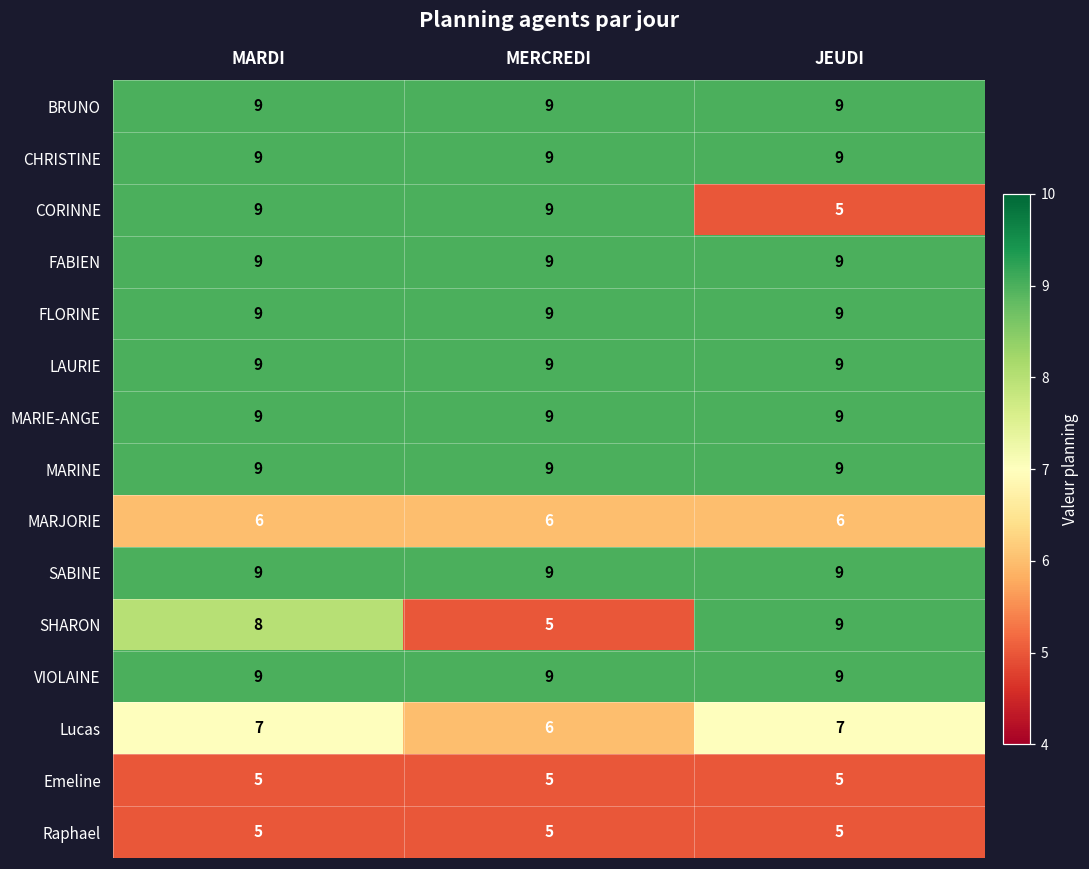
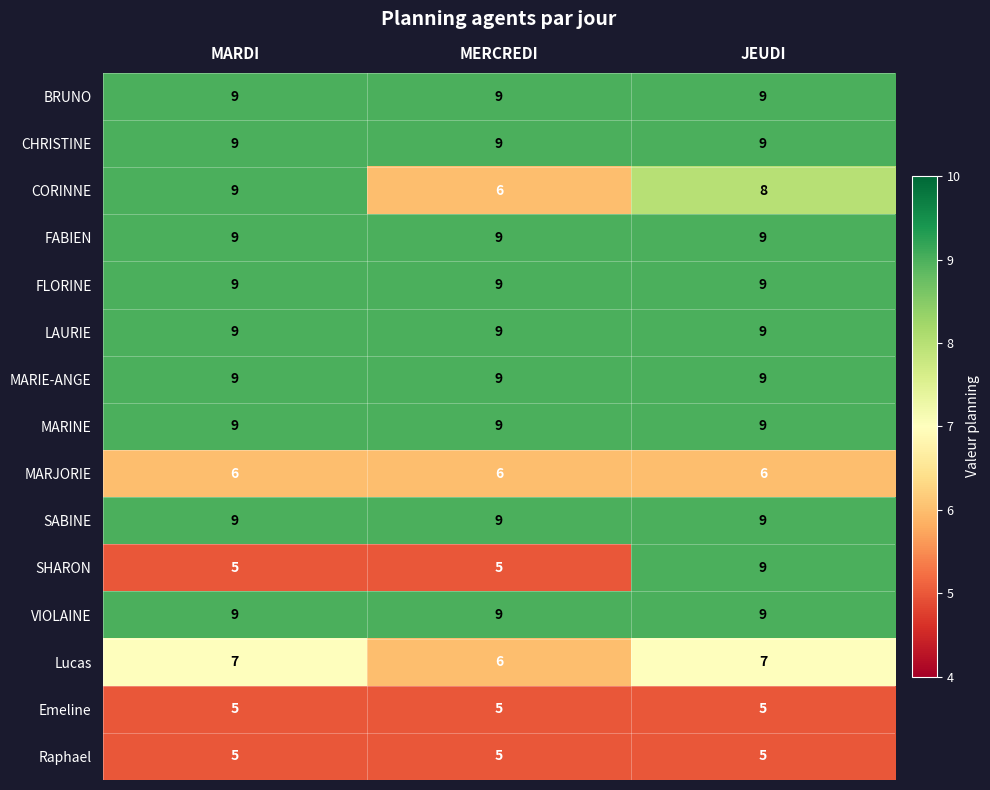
  {
    "BRUNO": {
      "MARDI": 9,
      "MERCREDI": 9,
      "JEUDI": 9
    },
    "CHRISTINE": {
      "MARDI": 9,
      "MERCREDI": 9,
      "JEUDI": 9
    },
    "CORINNE": {
      "MARDI": 9,
-     "MERCREDI": 9,
-     "JEUDI": 5
+     "MERCREDI": 6,
+     "JEUDI": 8
    },
    "FABIEN": {
      "MARDI": 9,
      "MERCREDI": 9,
      "JEUDI": 9
    },
    "FLORINE": {
      "MARDI": 9,
      "MERCREDI": 9,
      "JEUDI": 9
    },
    "LAURIE": {
      "MARDI": 9,
      "MERCREDI": 9,
      "JEUDI": 9
    },
    "MARIE-ANGE": {
      "MARDI": 9,
      "MERCREDI": 9,
      "JEUDI": 9
    },
    "MARINE": {
      "MARDI": 9,
      "MERCREDI": 9,
      "JEUDI": 9
    },
    "MARJORIE": {
      "MARDI": 6,
      "MERCREDI": 6,
      "JEUDI": 6
    },
    "SABINE": {
      "MARDI": 9,
      "MERCREDI": 9,
      "JEUDI": 9
    },
    "SHARON": {
-     "MARDI": 8,
+     "MARDI": 5,
      "MERCREDI": 5,
      "JEUDI": 9
    },
    "VIOLAINE": {
      "MARDI": 9,
      "MERCREDI": 9,
      "JEUDI": 9
    },
    "Lucas": {
      "MARDI": 7,
      "MERCREDI": 6,
      "JEUDI": 7
    },
    "Emeline": {
      "MARDI": 5,
      "MERCREDI": 5,
      "JEUDI": 5
    },
    "Raphael": {
      "MARDI": 5,
      "MERCREDI": 5,
      "JEUDI": 5
    }
  }
